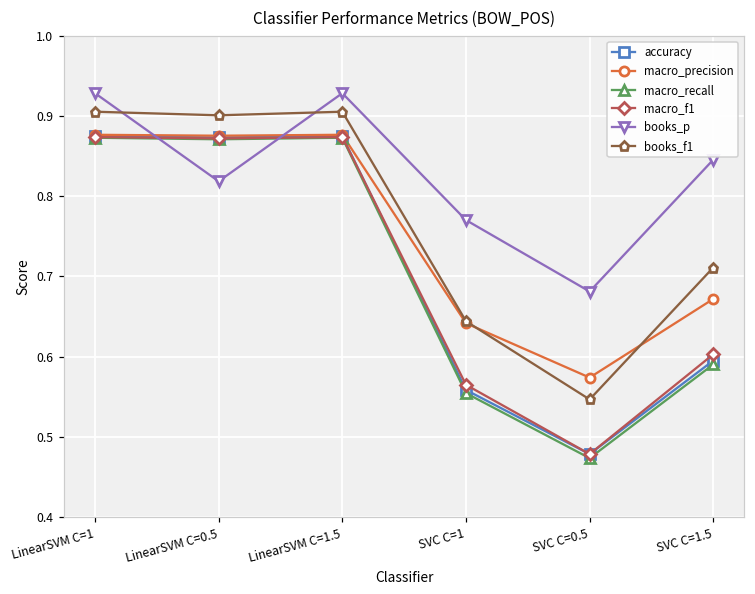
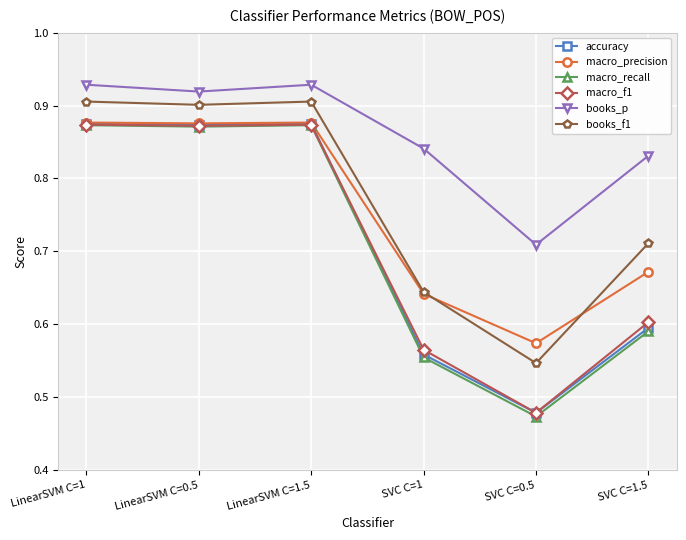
  {
    "accuracy": {
      "SVC C=1": 0.56,
      "SVC C=1.5": 0.60
    },
    "macro_recall": {
      "SVC C=1": 0.55,
      "SVC C=0.5": 0.47,
      "SVC C=1.5": 0.59
    },
    "books_p": {
      "LinearSVM C=1": 0.93,
-     "LinearSVM C=0.5": 0.82,
+     "LinearSVM C=0.5": 0.92,
      "LinearSVM C=1.5": 0.93,
-     "SVC C=1": 0.77,
-     "SVC C=0.5": 0.68,
-     "SVC C=1.5": 0.85
+     "SVC C=1": 0.84,
+     "SVC C=0.5": 0.71,
+     "SVC C=1.5": 0.83
    }
  }
